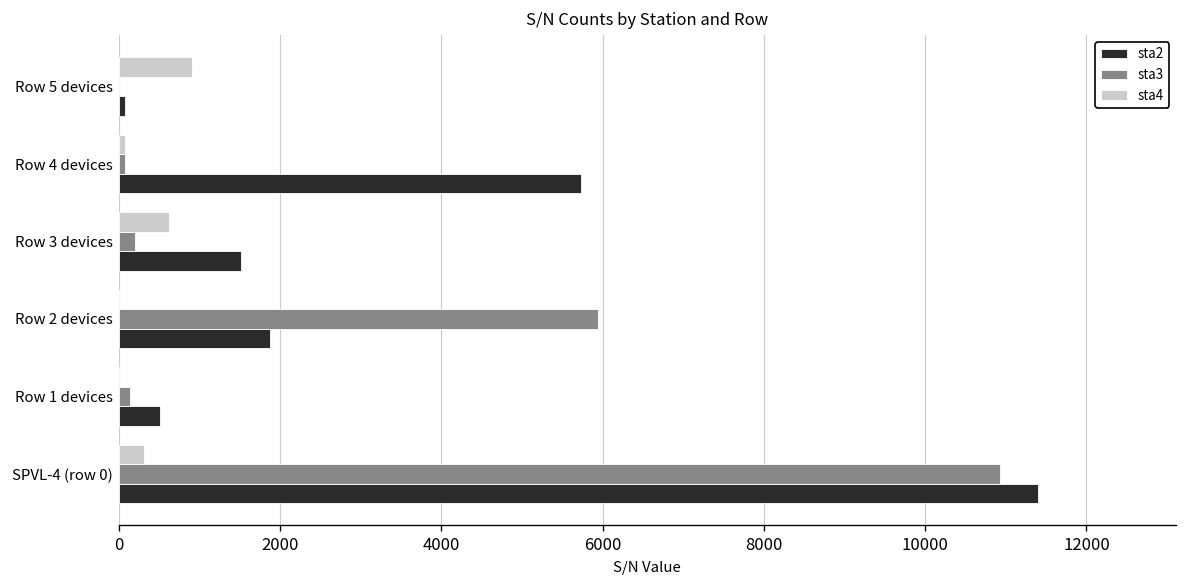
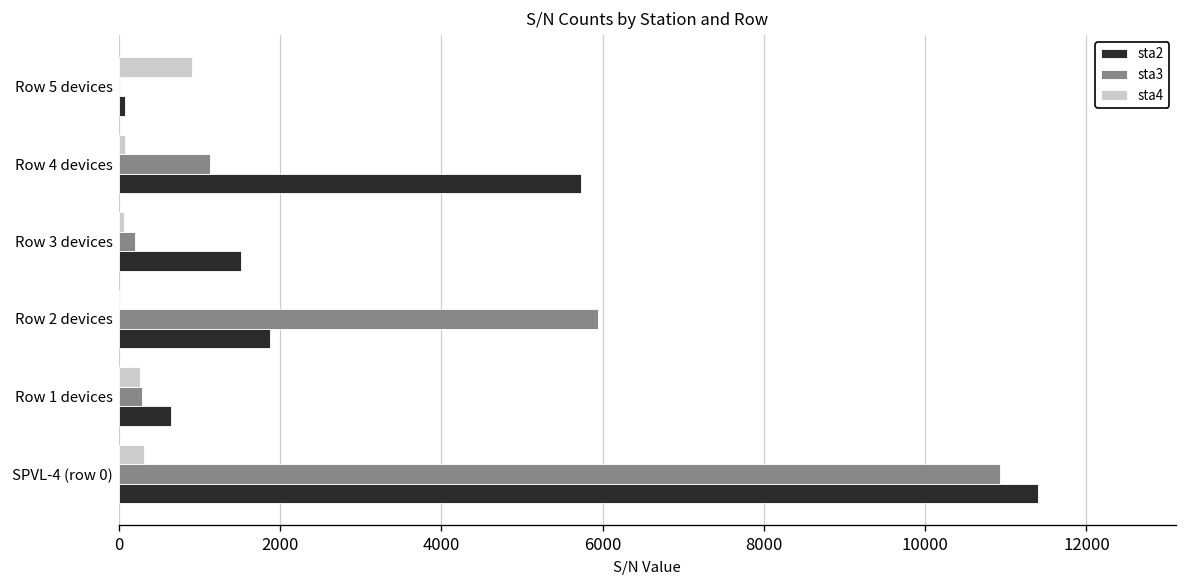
  {
    "sta2": {
      "Row 5 devices": 100,
      "Row 4 devices": 5700,
      "Row 3 devices": 1500,
      "Row 2 devices": 1900,
-     "Row 1 devices": 500,
+     "Row 1 devices": 600,
      "SPVL-4 (row 0)": 11400
    },
    "sta3": {
-     "Row 4 devices": 100,
+     "Row 4 devices": 1100,
      "Row 3 devices": 200,
      "Row 2 devices": 5900,
-     "Row 1 devices": 100,
+     "Row 1 devices": 300,
      "SPVL-4 (row 0)": 10900
    },
    "sta4": {
      "Row 5 devices": 900,
      "Row 4 devices": 100,
-     "Row 3 devices": 600,
-     "Row 1 devices": 0,
+     "Row 3 devices": 100,
+     "Row 1 devices": 300,
      "SPVL-4 (row 0)": 300
    }
  }
